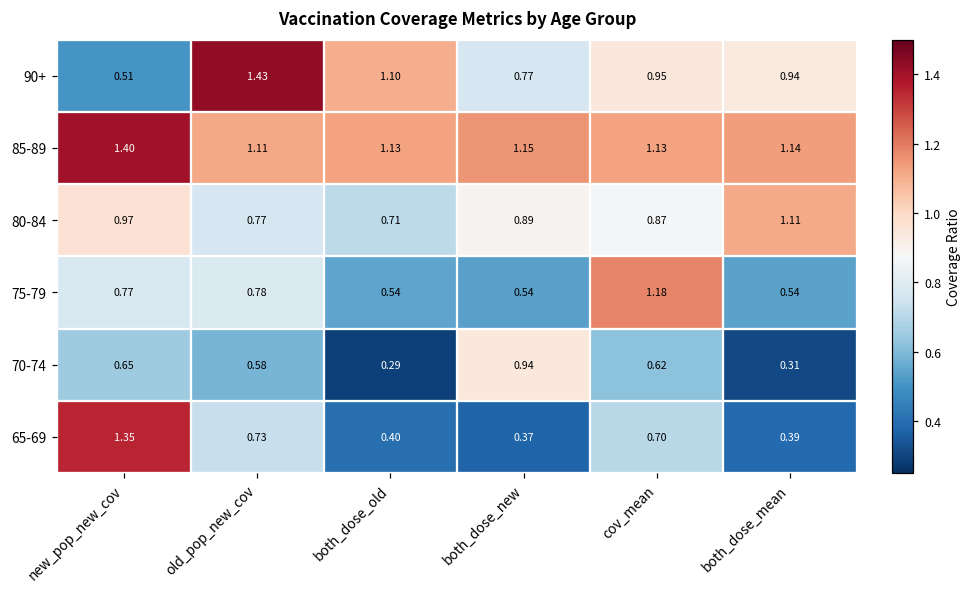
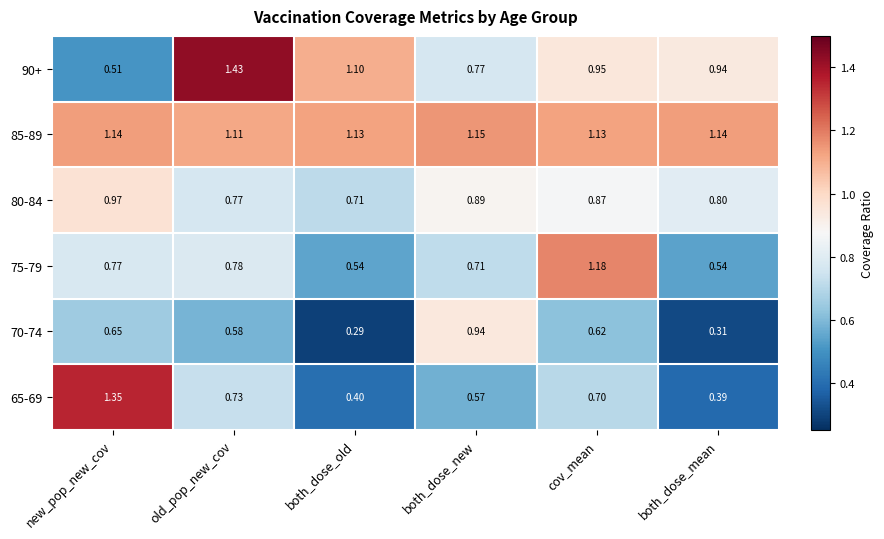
  {
    "90+": {
      "new_pop_new_cov": 0.51,
      "old_pop_new_cov": 1.43,
      "both_dose_old": 1.10,
      "both_dose_new": 0.77,
      "cov_mean": 0.95,
      "both_dose_mean": 0.94
    },
    "85-89": {
-     "new_pop_new_cov": 1.40,
+     "new_pop_new_cov": 1.14,
      "old_pop_new_cov": 1.11,
      "both_dose_old": 1.13,
      "both_dose_new": 1.15,
      "cov_mean": 1.13,
      "both_dose_mean": 1.14
    },
    "80-84": {
      "new_pop_new_cov": 0.97,
      "old_pop_new_cov": 0.77,
      "both_dose_old": 0.71,
      "both_dose_new": 0.89,
      "cov_mean": 0.87,
-     "both_dose_mean": 1.11
+     "both_dose_mean": 0.80
    },
    "75-79": {
      "new_pop_new_cov": 0.77,
      "old_pop_new_cov": 0.78,
      "both_dose_old": 0.54,
-     "both_dose_new": 0.54,
+     "both_dose_new": 0.71,
      "cov_mean": 1.18,
      "both_dose_mean": 0.54
    },
    "70-74": {
      "new_pop_new_cov": 0.65,
      "old_pop_new_cov": 0.58,
      "both_dose_old": 0.29,
      "both_dose_new": 0.94,
      "cov_mean": 0.62,
      "both_dose_mean": 0.31
    },
    "65-69": {
      "new_pop_new_cov": 1.35,
      "old_pop_new_cov": 0.73,
      "both_dose_old": 0.40,
-     "both_dose_new": 0.37,
+     "both_dose_new": 0.57,
      "cov_mean": 0.70,
      "both_dose_mean": 0.39
    }
  }
